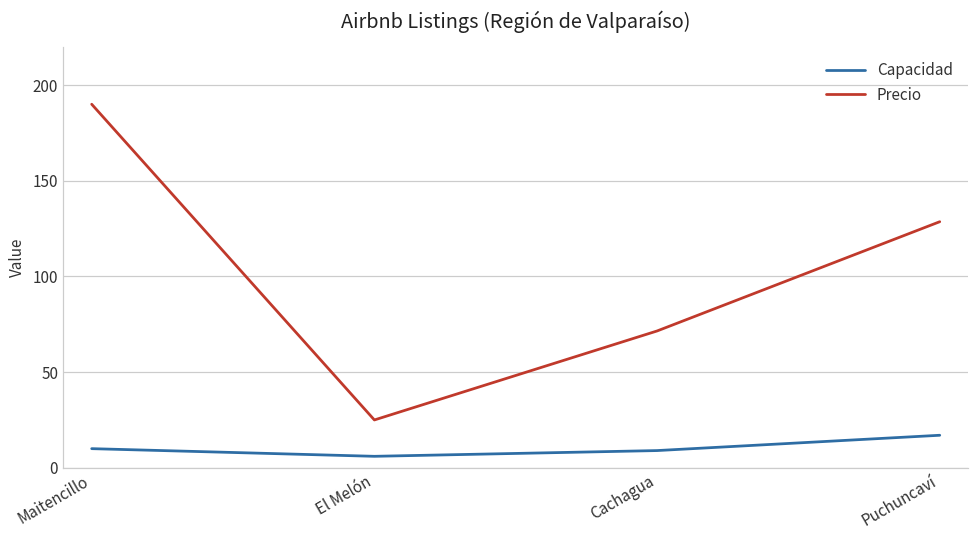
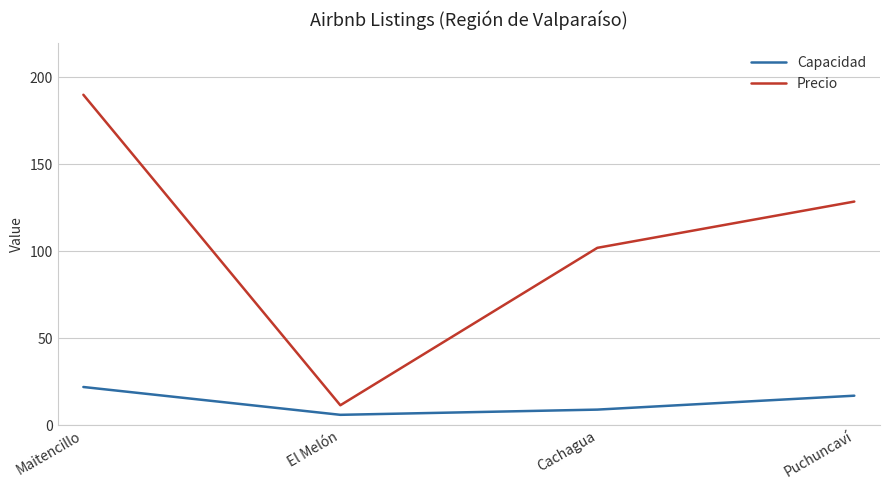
  {
    "Capacidad": {
-     "Maitencillo": 10,
+     "Maitencillo": 22,
      "El Melón": 6,
      "Cachagua": 9,
      "Puchuncaví": 17
    },
    "Precio": {
      "Maitencillo": 190,
-     "El Melón": 25,
-     "Cachagua": 72,
+     "El Melón": 12,
+     "Cachagua": 102,
      "Puchuncaví": 129
    }
  }
